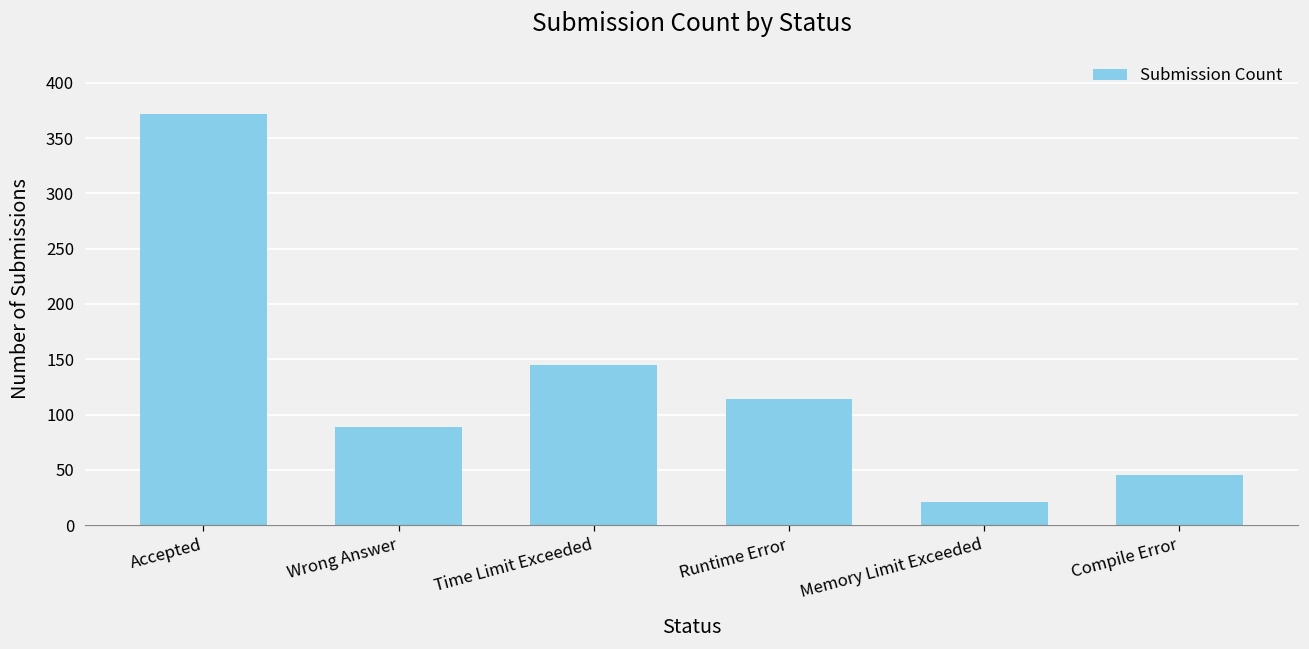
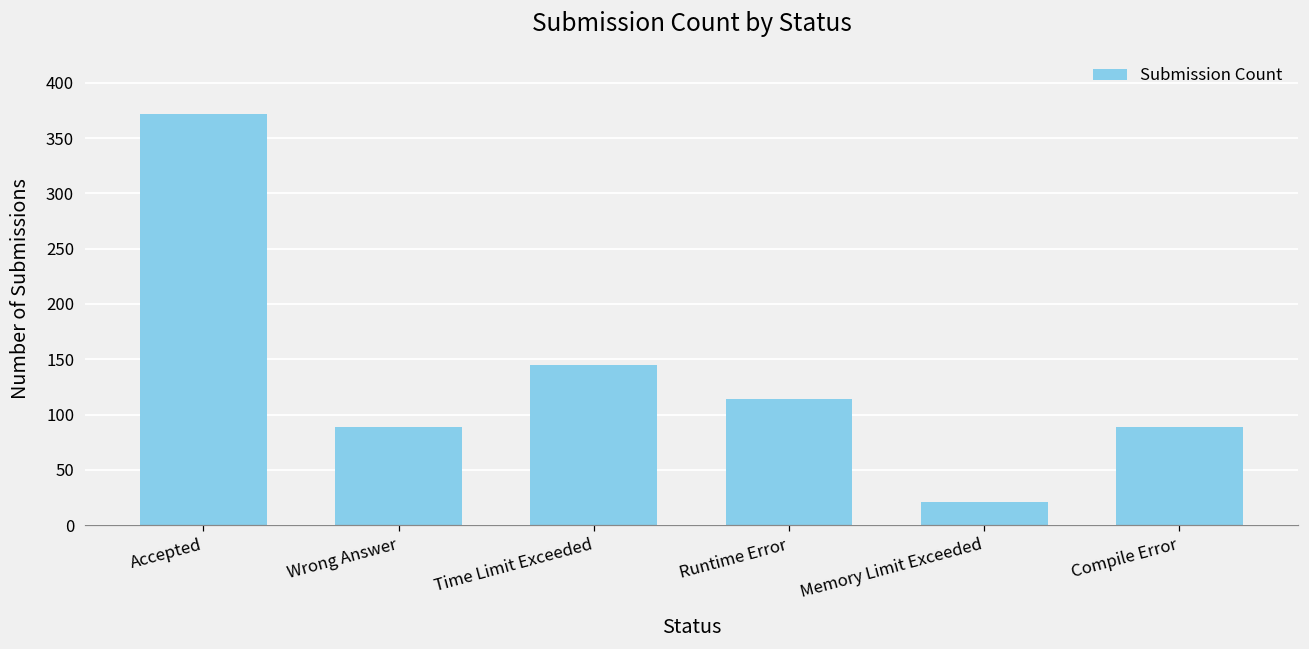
  {
    "Accepted": 372,
    "Wrong Answer": 89,
    "Time Limit Exceeded": 145,
    "Runtime Error": 114,
    "Memory Limit Exceeded": 21,
-   "Compile Error": 45
+   "Compile Error": 89
  }
